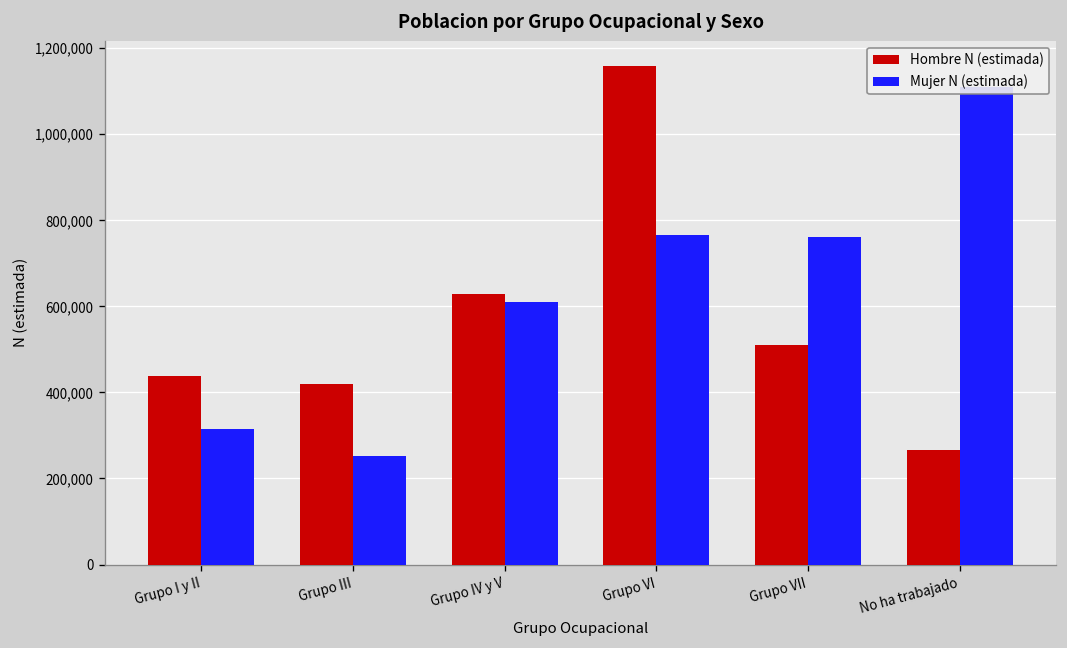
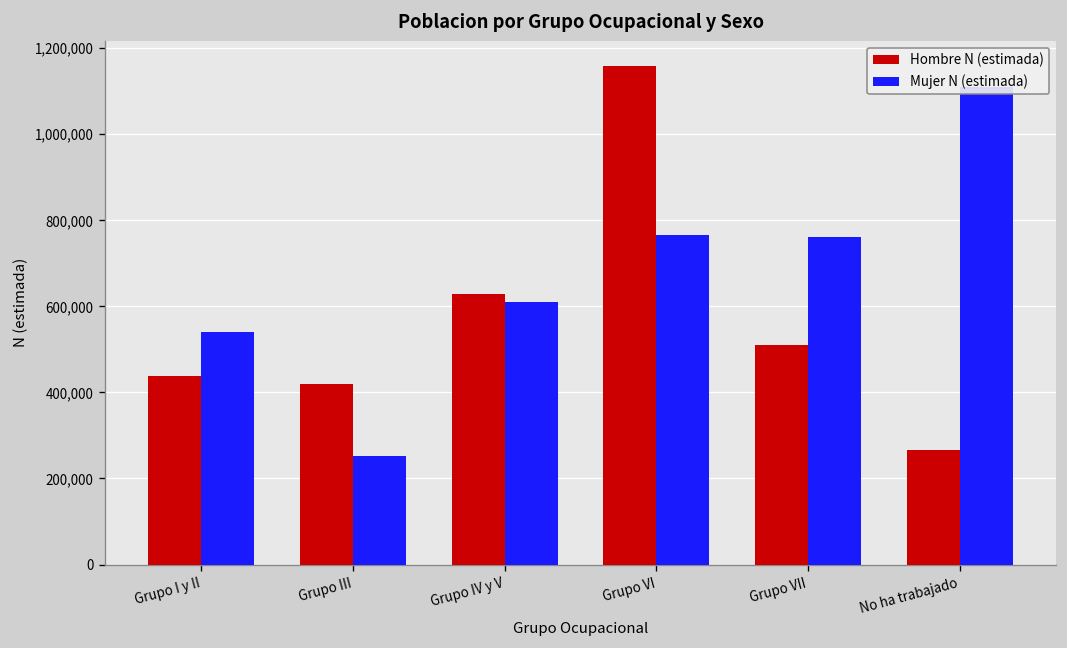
  {
    "Hombre N (estimada)": {
      "Grupo I y II": "440,000",
      "Grupo III": "420,000",
      "Grupo IV y V": "630,000",
      "Grupo VI": "1,160,000",
      "Grupo VII": "510,000",
      "No ha trabajado": "270,000"
    },
    "Mujer N (estimada)": {
-     "Grupo I y II": "310,000",
+     "Grupo I y II": "540,000",
      "Grupo III": "250,000",
      "Grupo IV y V": "610,000",
      "Grupo VI": "770,000",
      "Grupo VII": "760,000"
    }
  }
